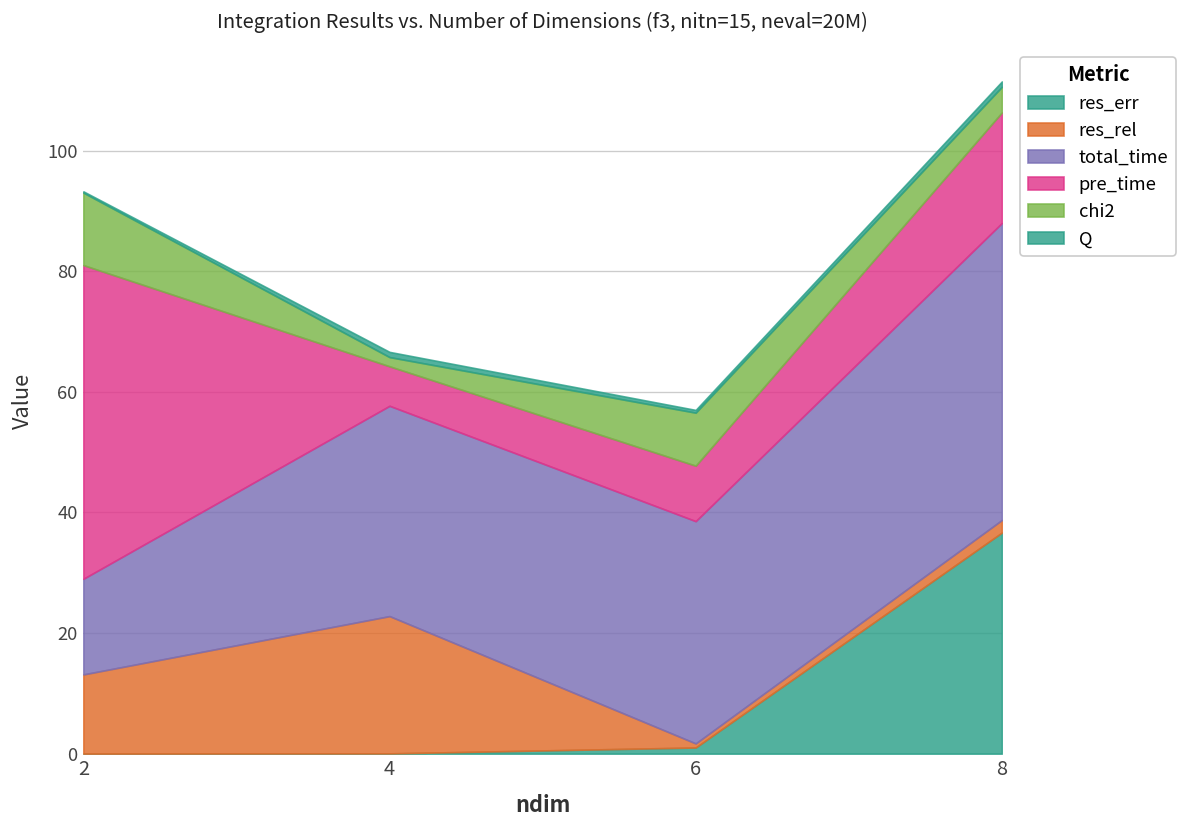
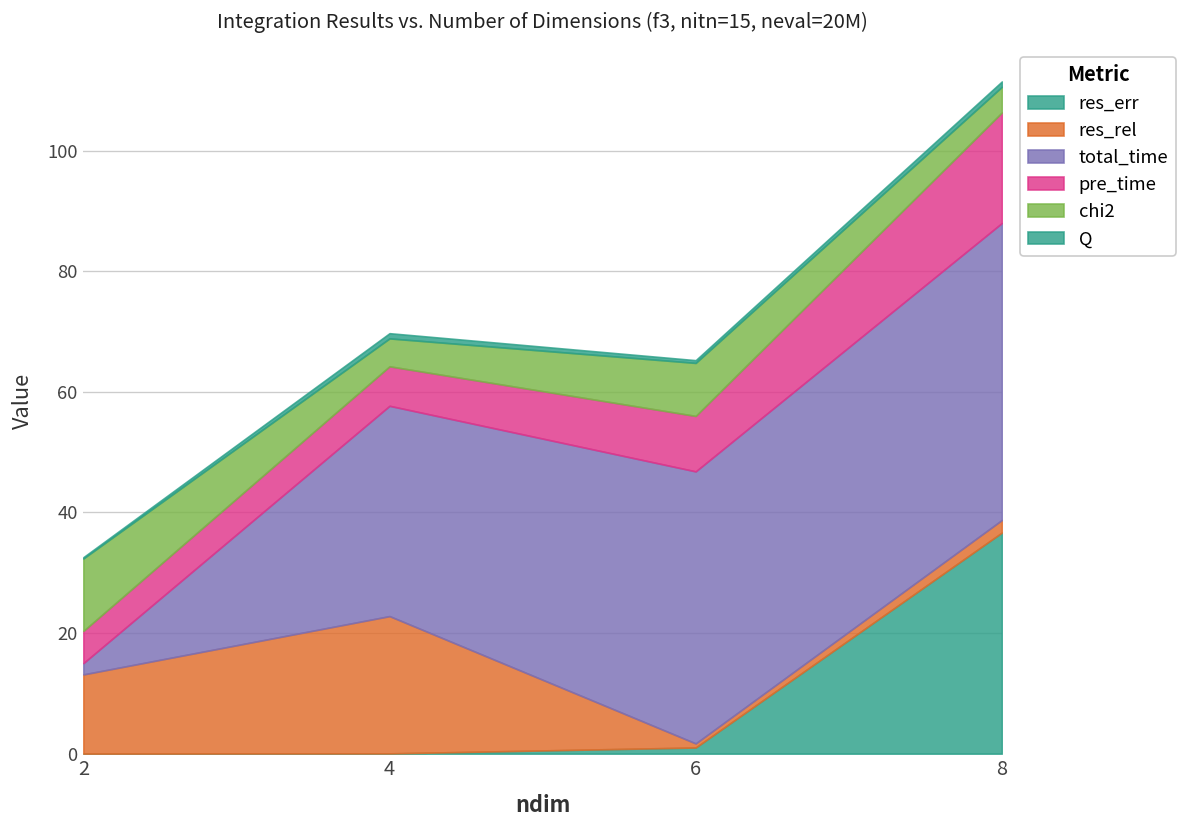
  {
    "res_rel": {
      "2": 13,
      "4": 23,
      "6": 1,
      "8": 2
    },
    "total_time": {
-     "2": 16,
+     "2": 2,
      "4": 35,
-     "6": 37,
+     "6": 45,
      "8": 49
    },
    "pre_time": {
-     "2": 52,
+     "2": 5,
      "4": 7,
      "6": 9,
      "8": 18
    },
    "chi2": {
-     "4": 2,
+     "4": 5,
      "8": 4
    }
  }
